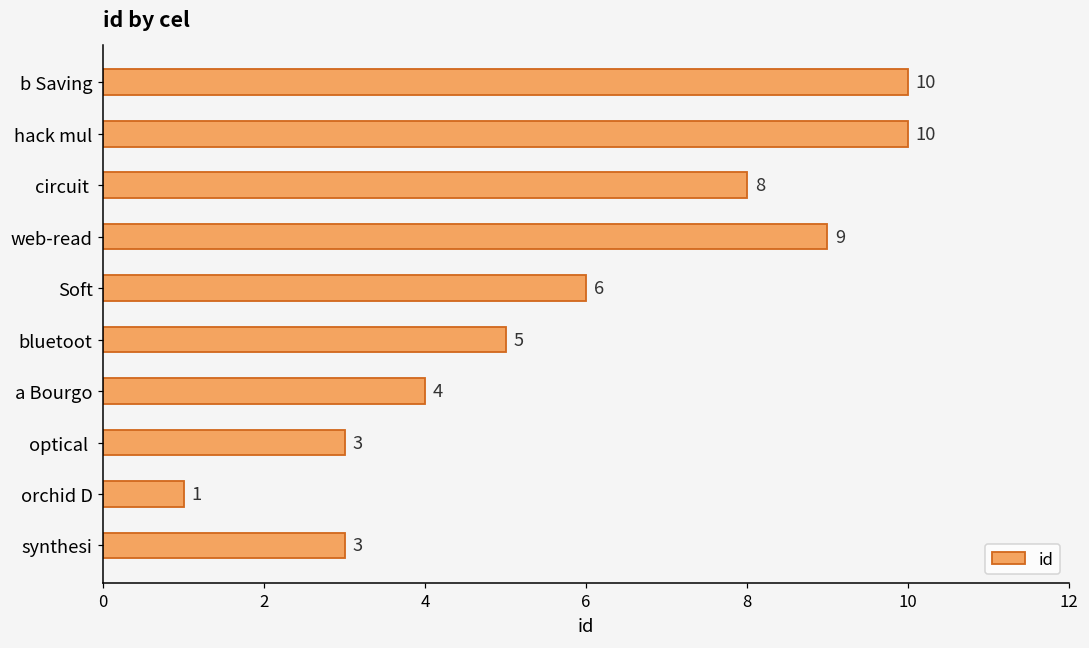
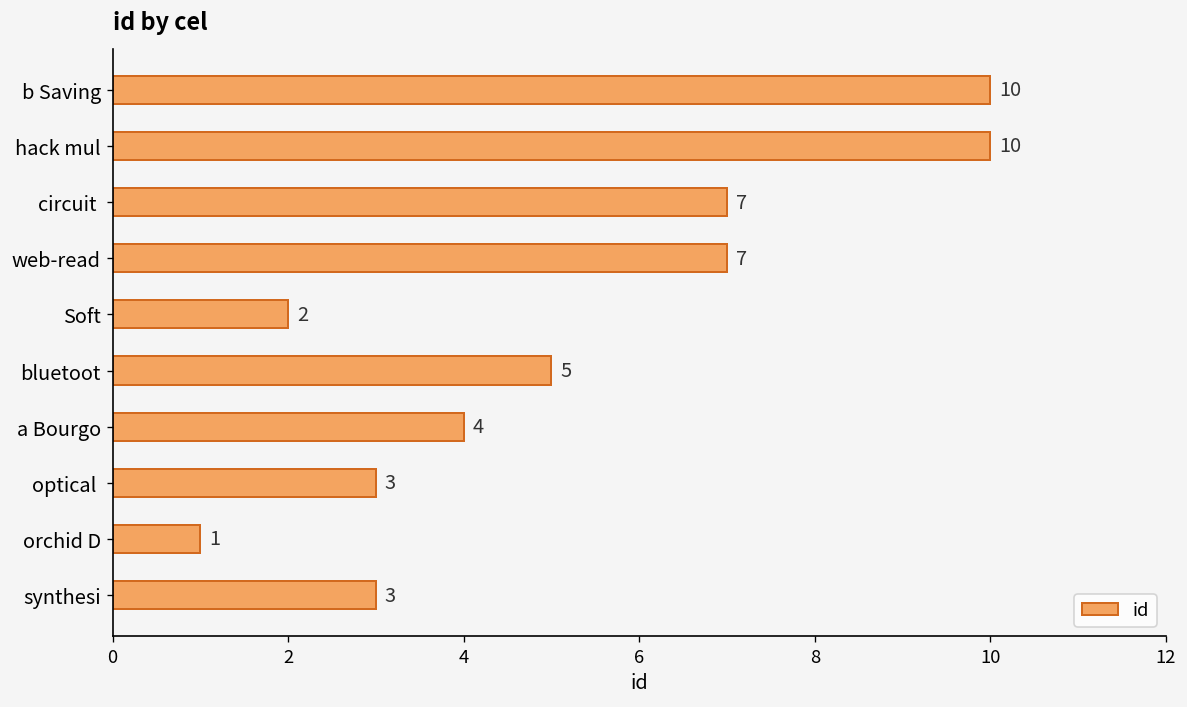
  {
    "b Saving": 10,
    "hack mul": 10,
-   "circuit": 8,
-   "web-read": 9,
-   "Soft": 6,
+   "circuit": 7,
+   "web-read": 7,
+   "Soft": 2,
    "bluetoot": 5,
    "a Bourgo": 4,
    "optical": 3,
    "orchid D": 1,
    "synthesi": 3
  }
